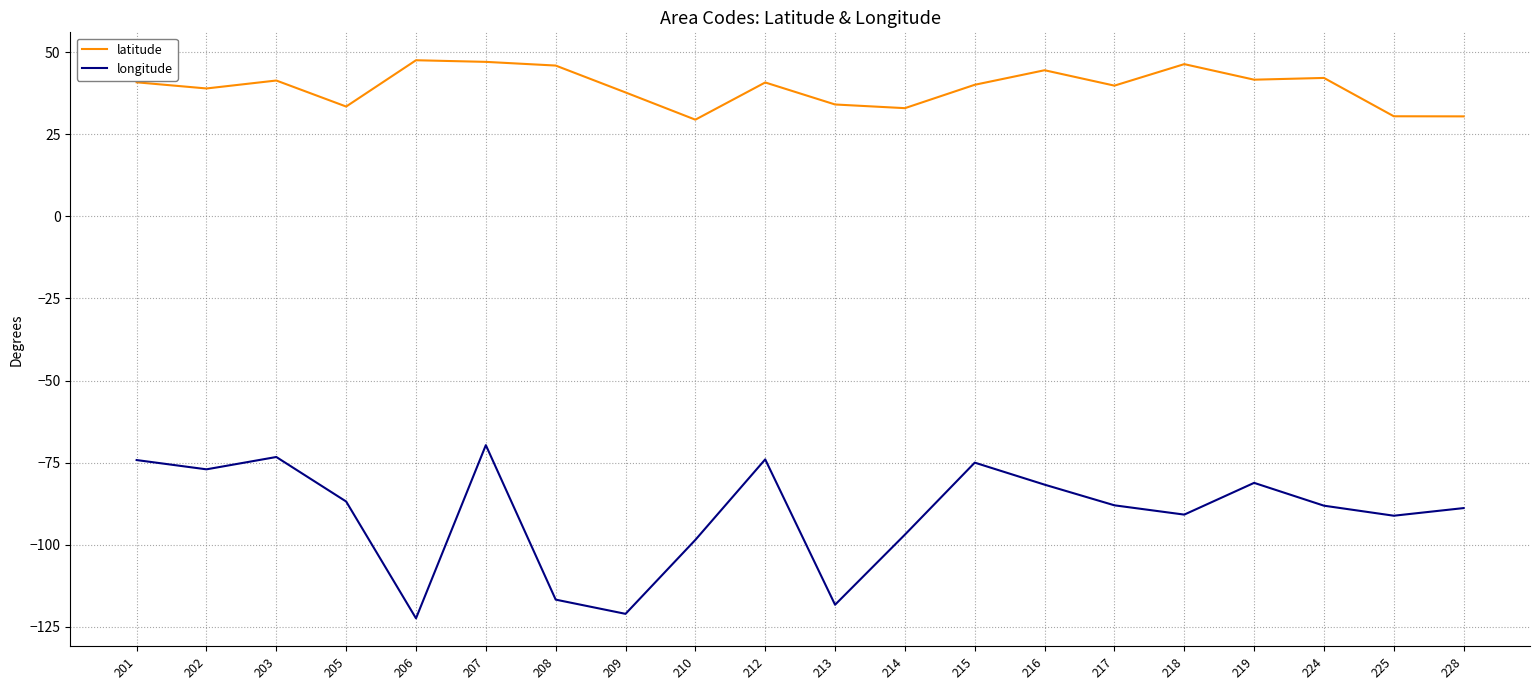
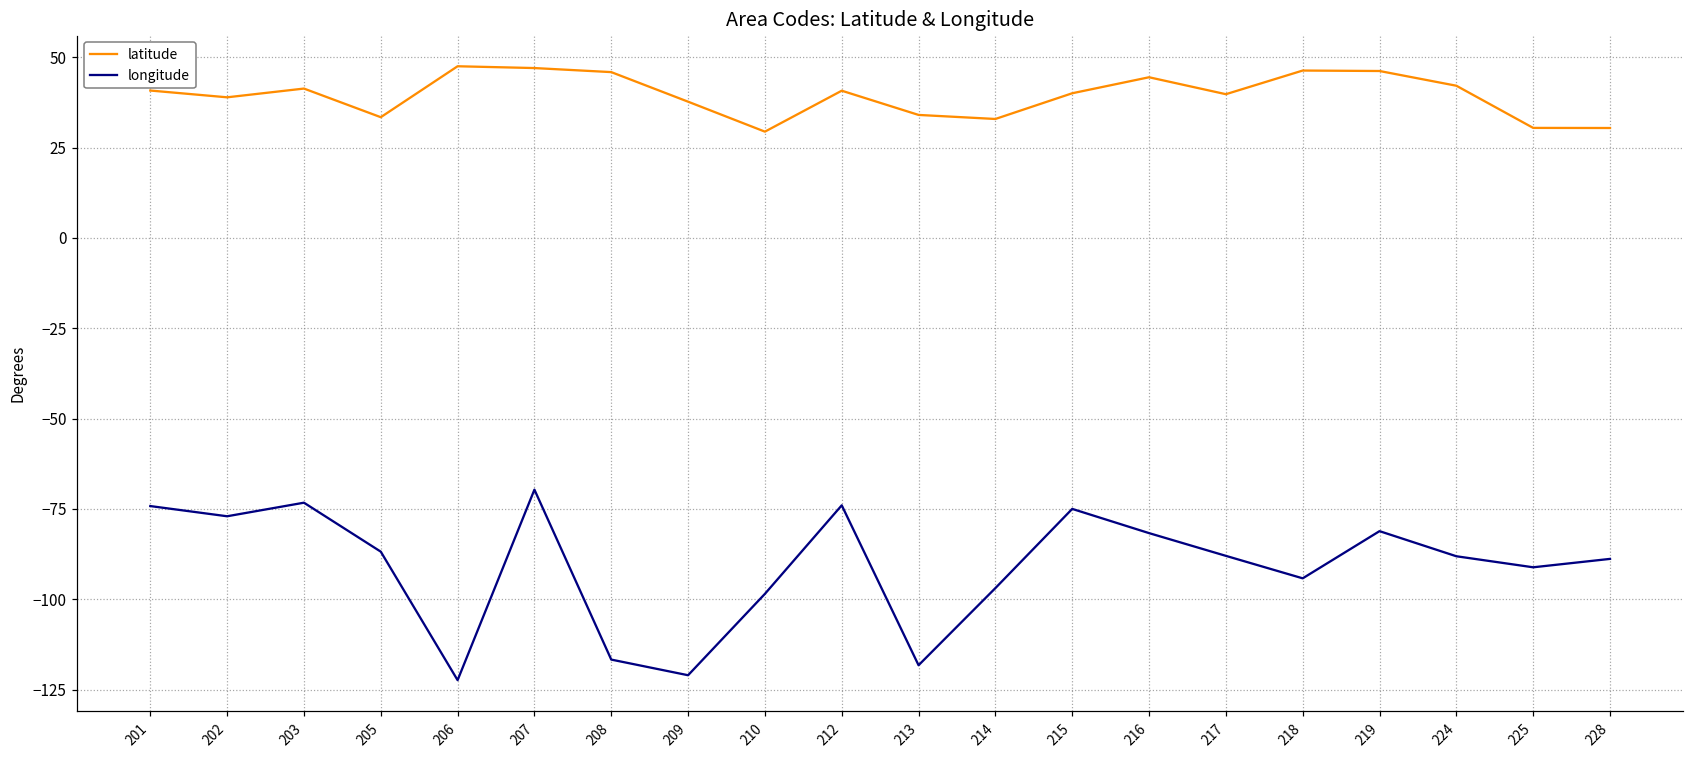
  {
    "latitude": {
      "201": 41,
      "202": 39,
      "203": 41,
      "205": 33,
      "206": 48,
      "207": 47,
      "208": 46,
      "209": 38,
      "210": 29,
      "212": 41,
      "213": 34,
      "214": 33,
      "215": 40,
      "216": 44,
      "217": 40,
      "218": 46,
-     "219": 42,
+     "219": 46,
      "224": 42,
      "225": 30,
      "228": 30
    },
    "longitude": {
      "201": -74,
      "202": -77,
      "203": -73,
      "205": -87,
      "206": -122,
      "207": -70,
      "208": -117,
      "209": -121,
      "210": -98,
      "212": -74,
      "213": -118,
      "214": -97,
      "215": -75,
      "216": -82,
      "217": -88,
-     "218": -91,
+     "218": -94,
      "219": -81,
      "224": -88,
      "225": -91,
      "228": -89
    }
  }
